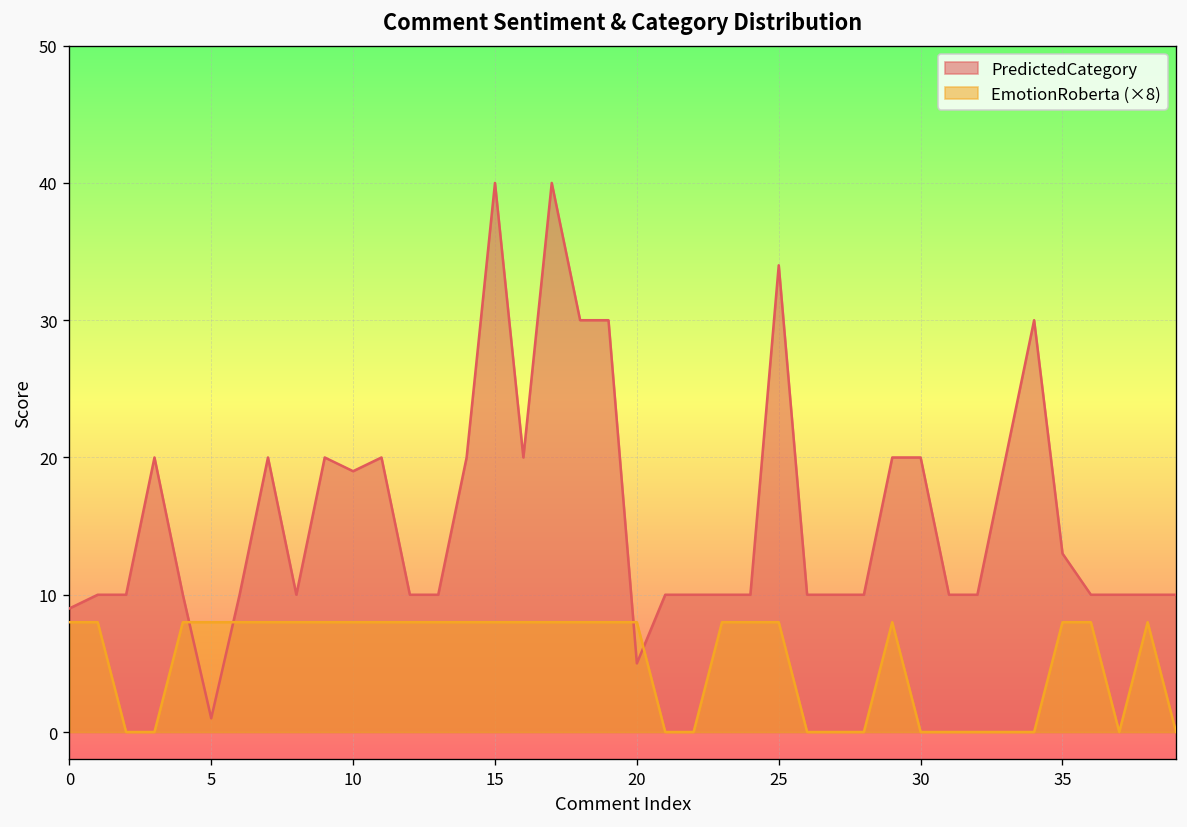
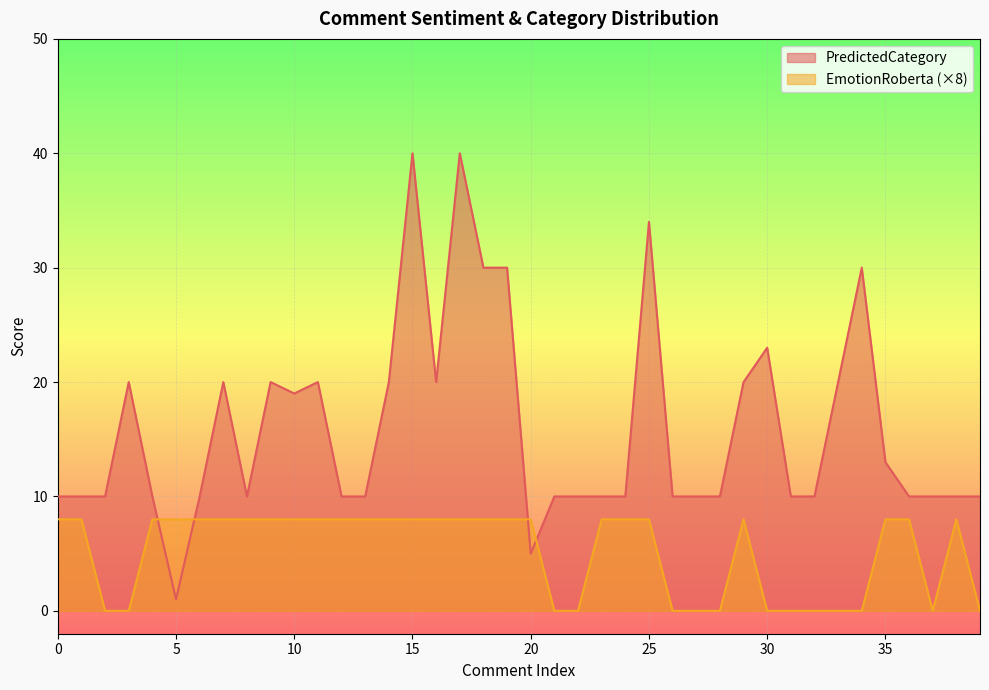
  {
    "PredictedCategory": {
-     "0": 9,
+     "0": 10,
      "5": 1,
      "10": 19,
      "15": 40,
      "20": 5,
      "25": 34,
-     "30": 20,
+     "30": 23,
      "35": 13
    },
    "EmotionRoberta (×8)": {
      "0": 8,
      "5": 8,
      "10": 8,
      "15": 8,
      "20": 8,
      "25": 8,
      "30": 0,
      "35": 8
    }
  }
